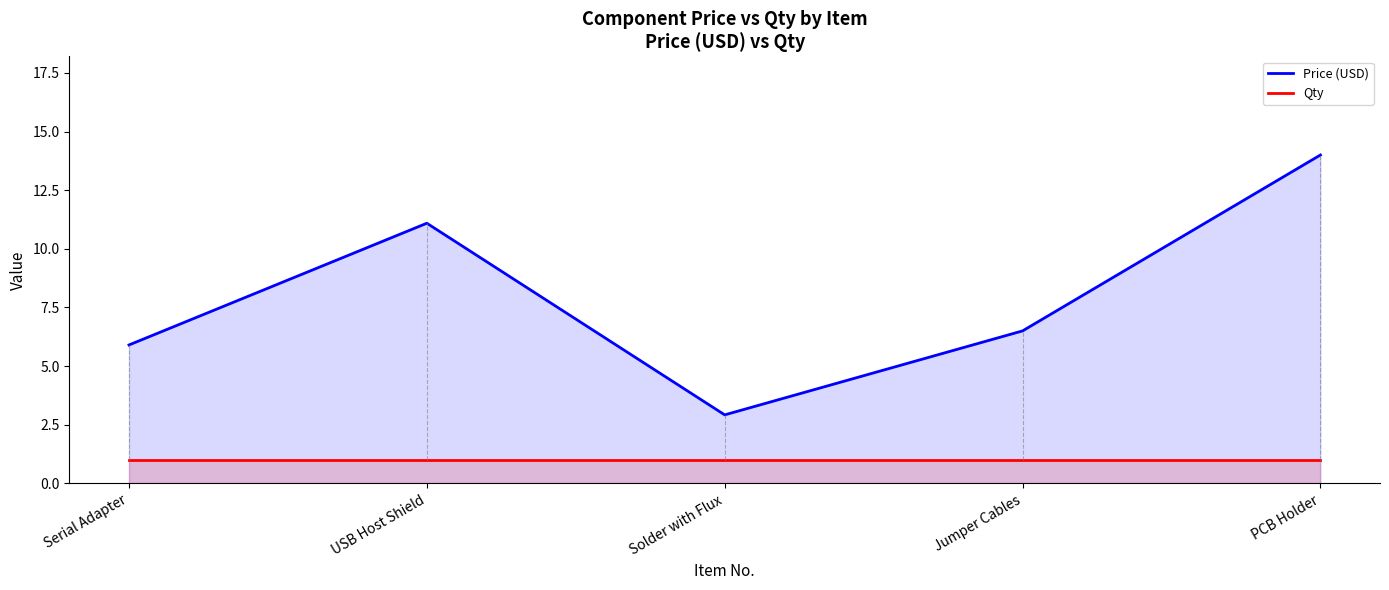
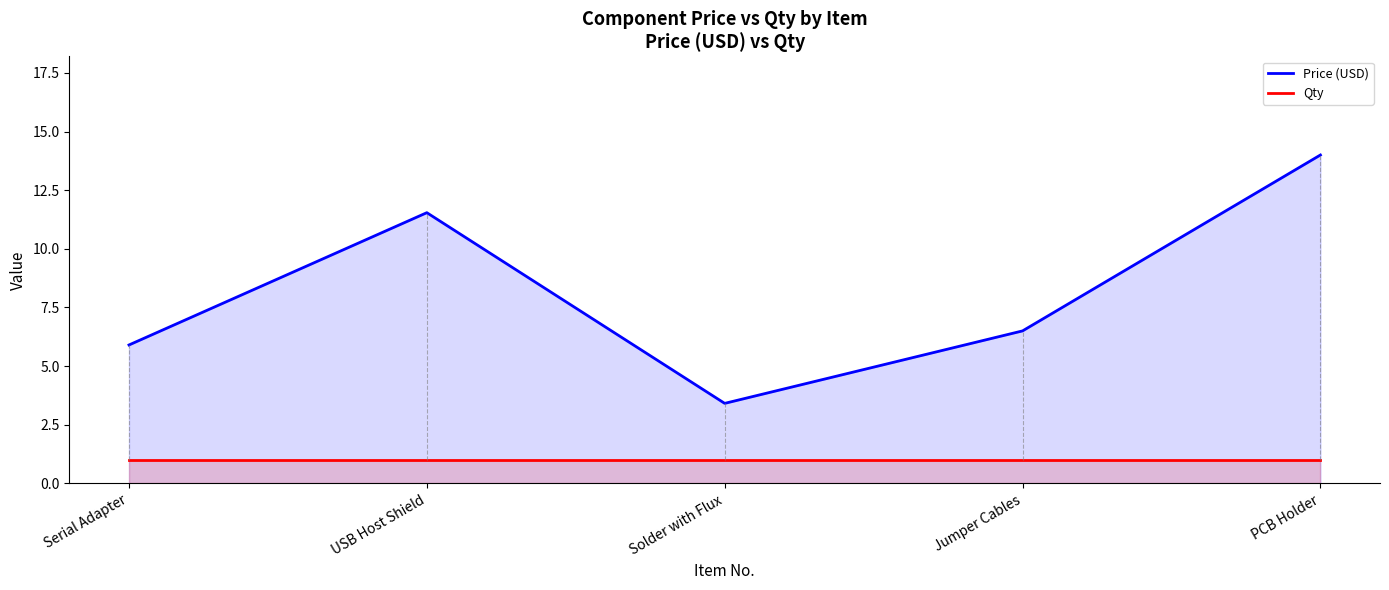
  {
    "Price (USD)": {
-     "USB Host Shield": 11.1,
-     "Solder with Flux": 2.9
+     "USB Host Shield": 11.5,
+     "Solder with Flux": 3.4
    }
  }
